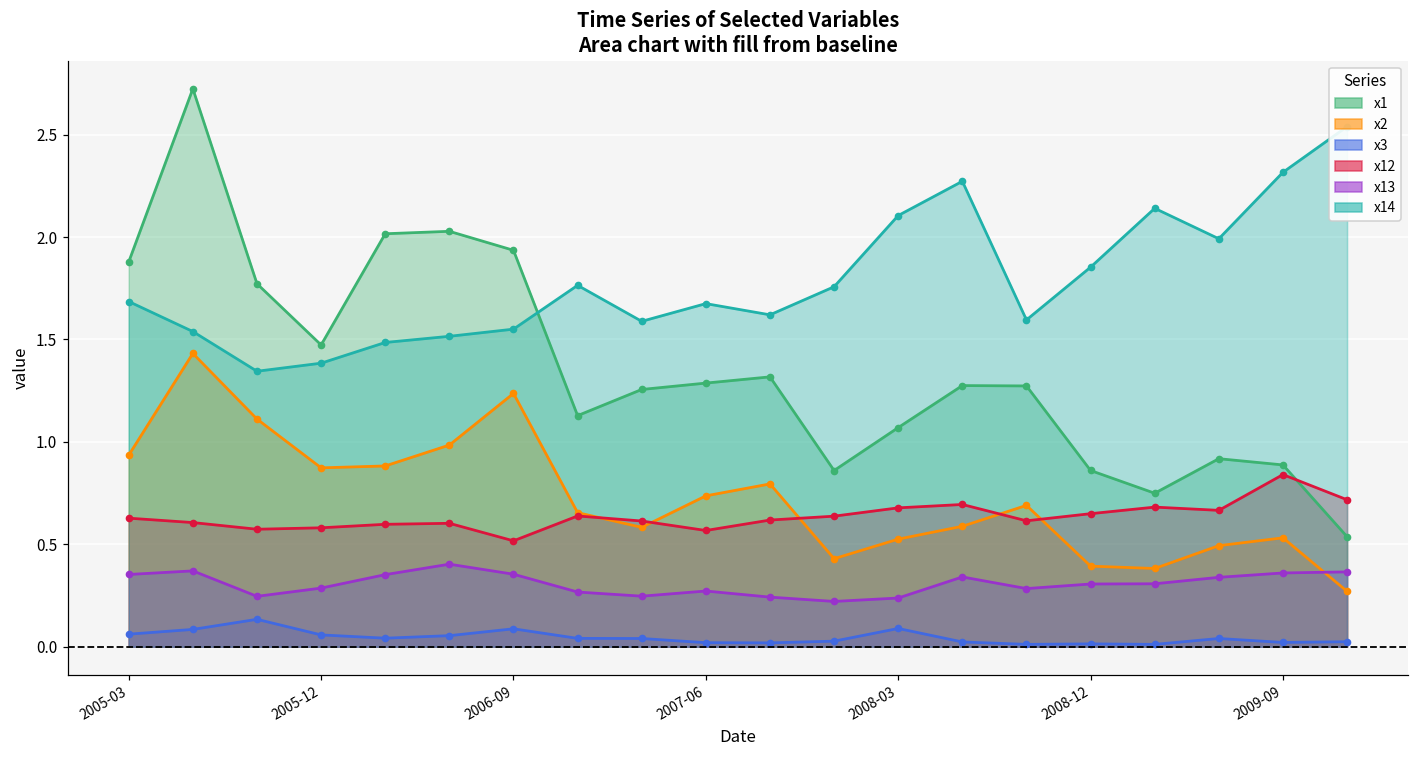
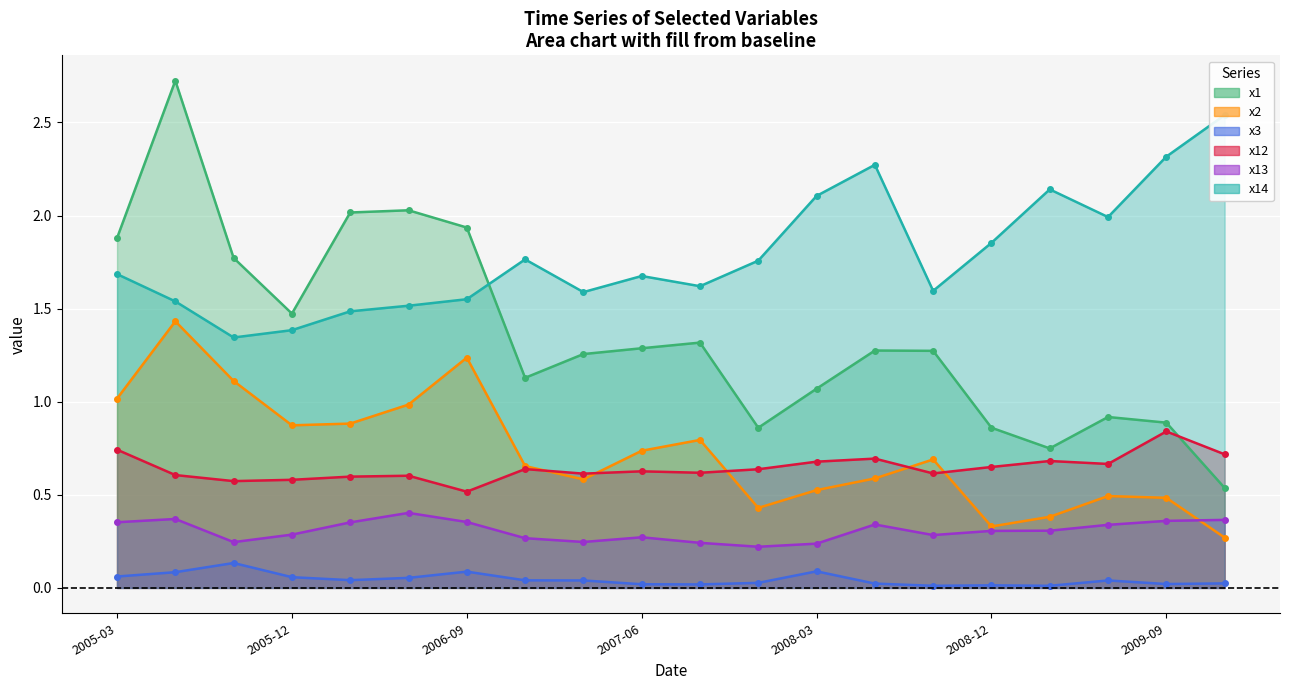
  {
    "x2": {
-     "2005-03": 0.94,
+     "2005-03": 1.02,
      "2005-12": 0.87,
      "2006-09": 1.24,
      "2007-06": 0.74,
      "2008-03": 0.53,
-     "2008-12": 0.39,
-     "2009-09": 0.53
+     "2008-12": 0.33,
+     "2009-09": 0.48
    },
    "x12": {
-     "2005-03": 0.63,
+     "2005-03": 0.74,
      "2005-12": 0.58,
      "2006-09": 0.52,
-     "2007-06": 0.57,
+     "2007-06": 0.63,
      "2008-03": 0.68,
      "2008-12": 0.65,
      "2009-09": 0.84
    }
  }
